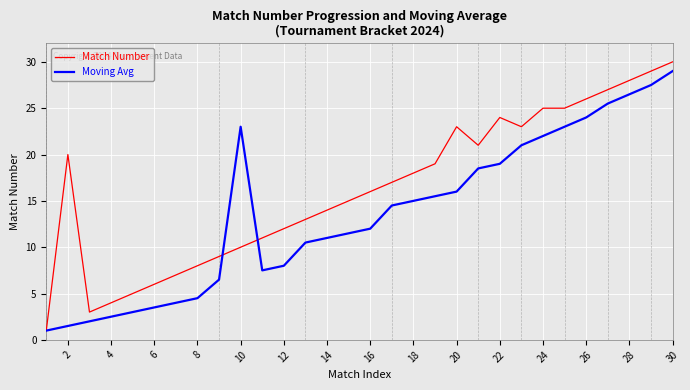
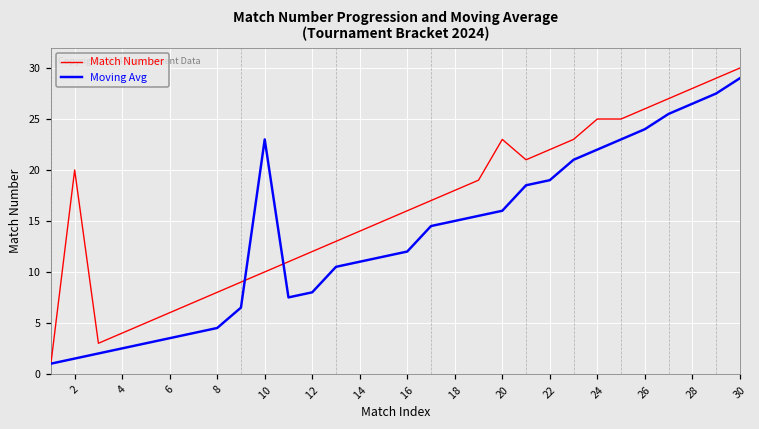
  {
    "Match Number": {
      "2": 20,
      "4": 4,
      "6": 6,
      "8": 8,
      "10": 10,
      "12": 12,
      "14": 14,
      "16": 16,
      "18": 18,
      "20": 23,
-     "22": 24,
+     "22": 22,
      "24": 25,
      "26": 26,
      "28": 28,
      "30": 30
    },
    "Moving Avg": {
      "2": 2,
      "4": 3,
      "6": 4,
      "8": 5,
      "10": 23,
      "12": 8,
      "14": 11,
      "16": 12,
      "18": 15,
      "20": 16,
      "22": 19,
      "24": 22,
      "26": 24,
      "28": 27,
      "30": 29
    }
  }
